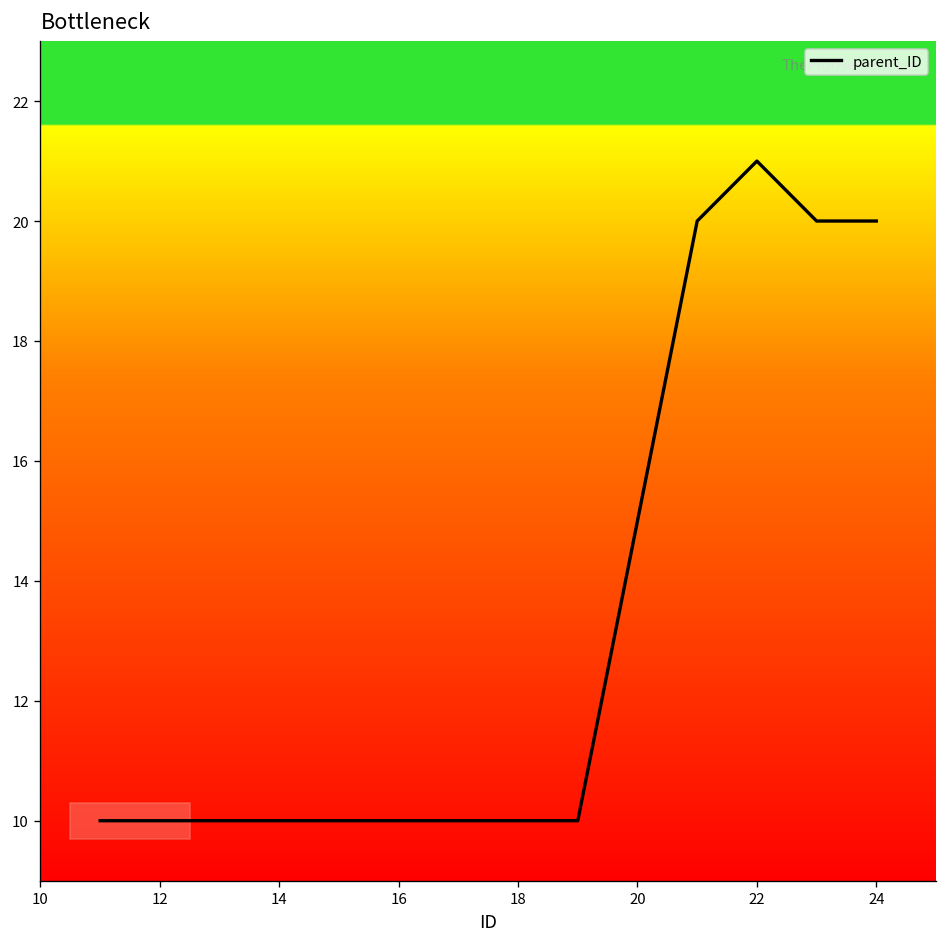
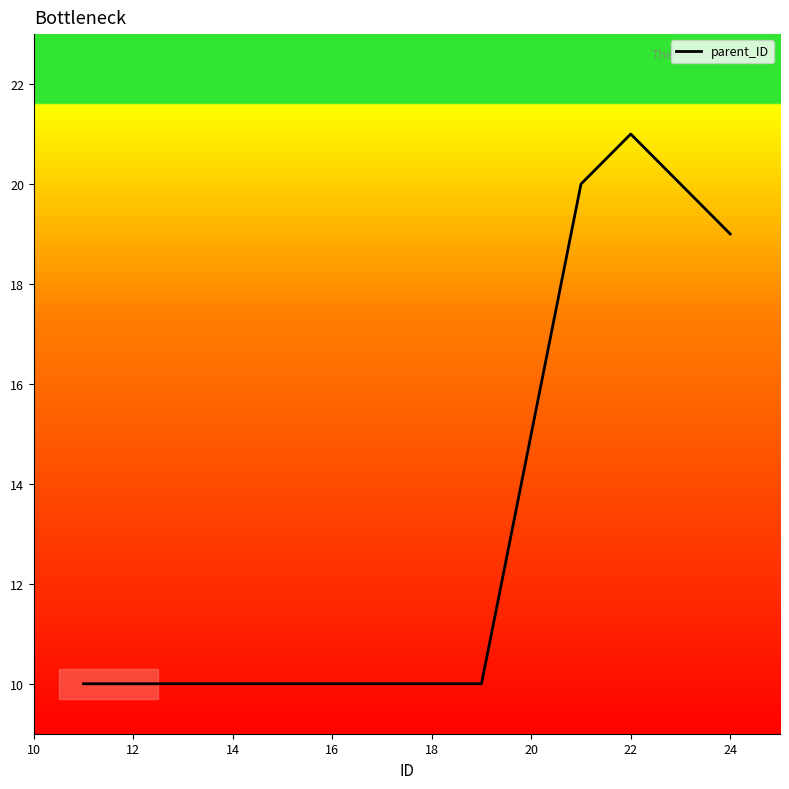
  {
    "14": 10,
    "16": 10,
    "18": 10,
    "22": 21,
-   "24": 20
+   "24": 19
  }
